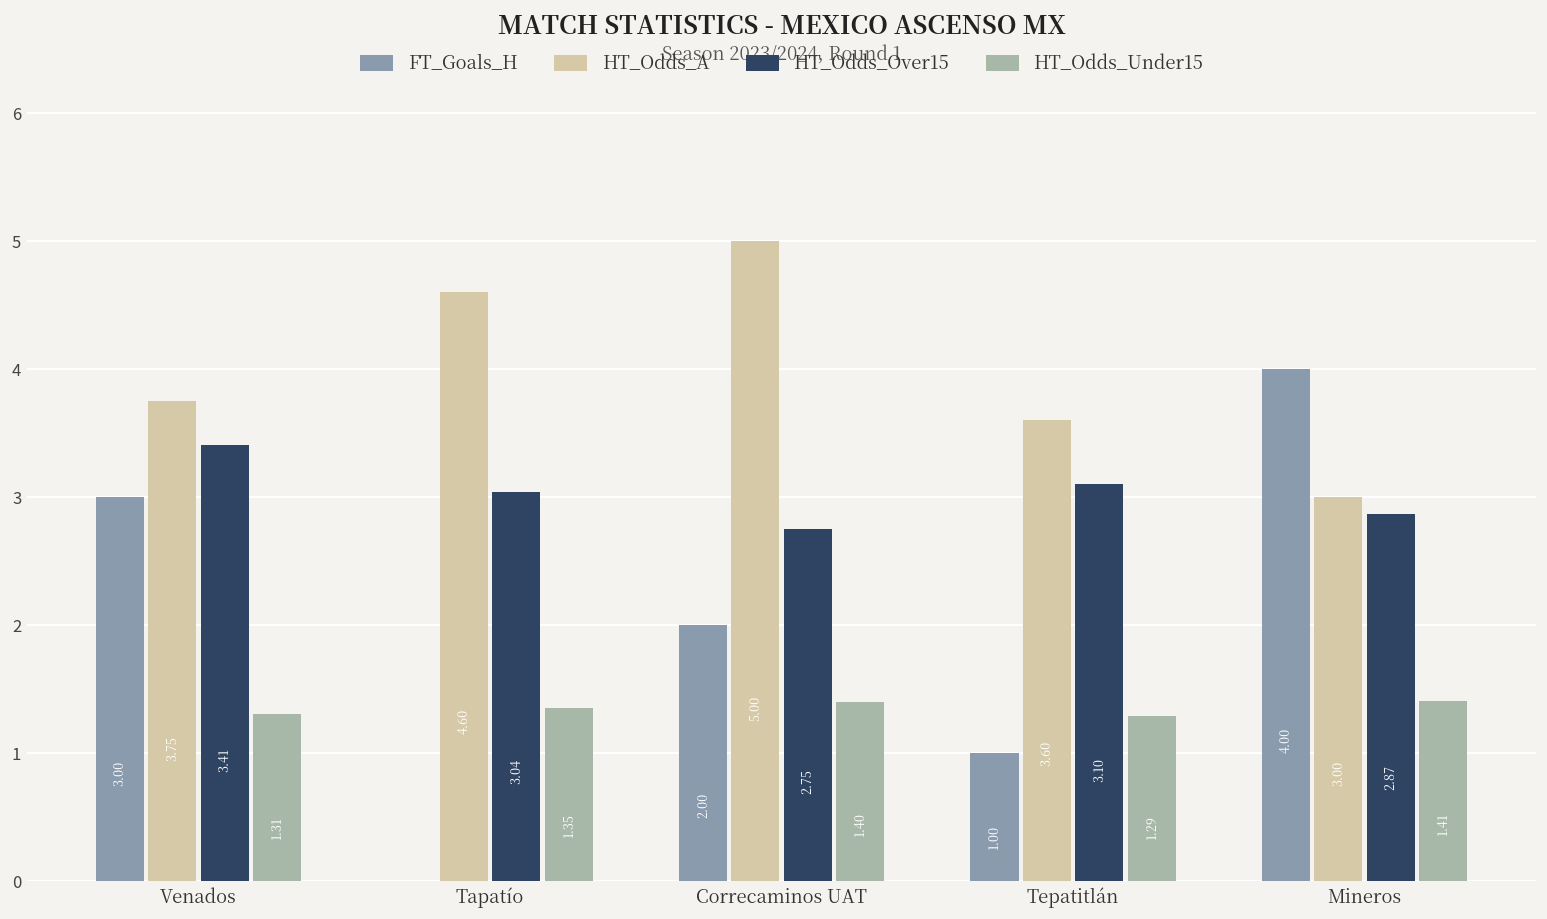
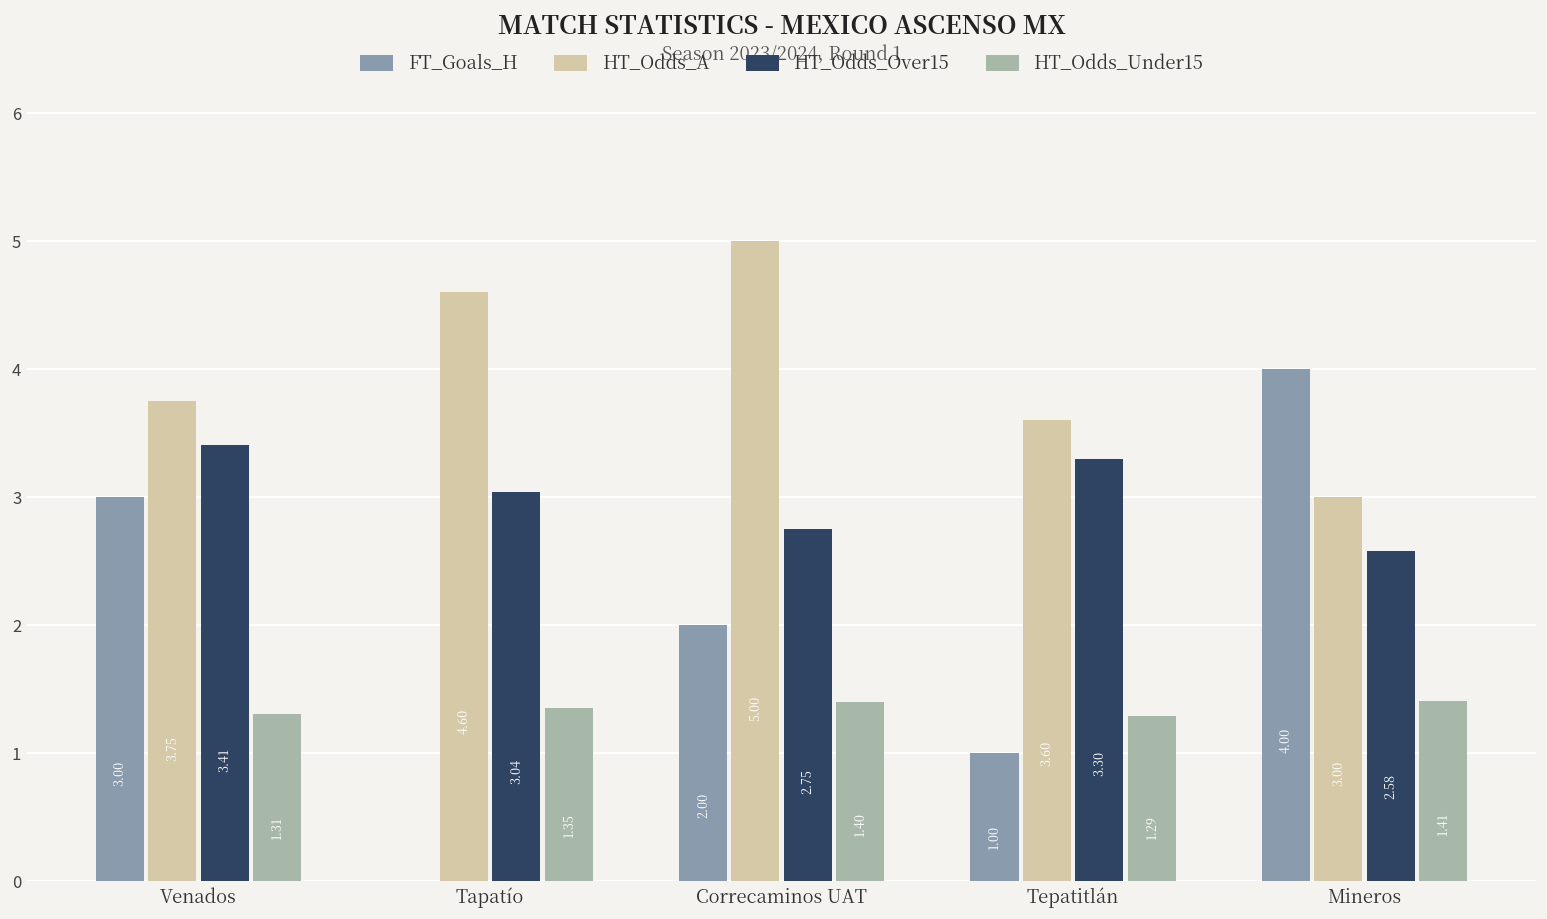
  {
    "HT_Odds_Over15": {
      "Venados": 3.41,
      "Tapatío": 3.04,
      "Correcaminos UAT": 2.75,
-     "Tepatitlán": 3.10,
-     "Mineros": 2.87
+     "Tepatitlán": 3.30,
+     "Mineros": 2.58
    }
  }
